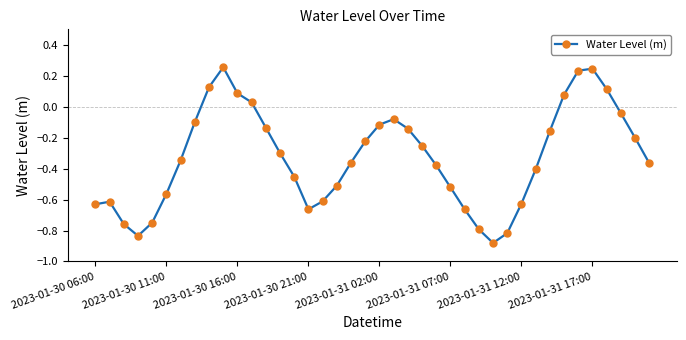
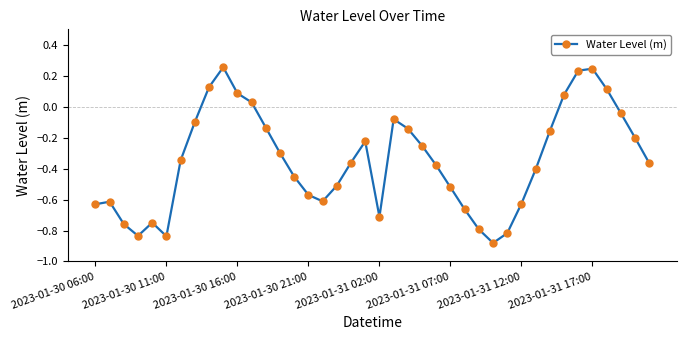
  {
    "2023-01-30 06:00": -0.63,
-   "2023-01-30 11:00": -0.56,
+   "2023-01-30 11:00": -0.84,
    "2023-01-30 16:00": 0.09,
-   "2023-01-30 21:00": -0.66,
-   "2023-01-31 02:00": -0.12,
+   "2023-01-30 21:00": -0.57,
+   "2023-01-31 02:00": -0.71,
    "2023-01-31 07:00": -0.52,
    "2023-01-31 12:00": -0.63,
    "2023-01-31 17:00": 0.25
  }
